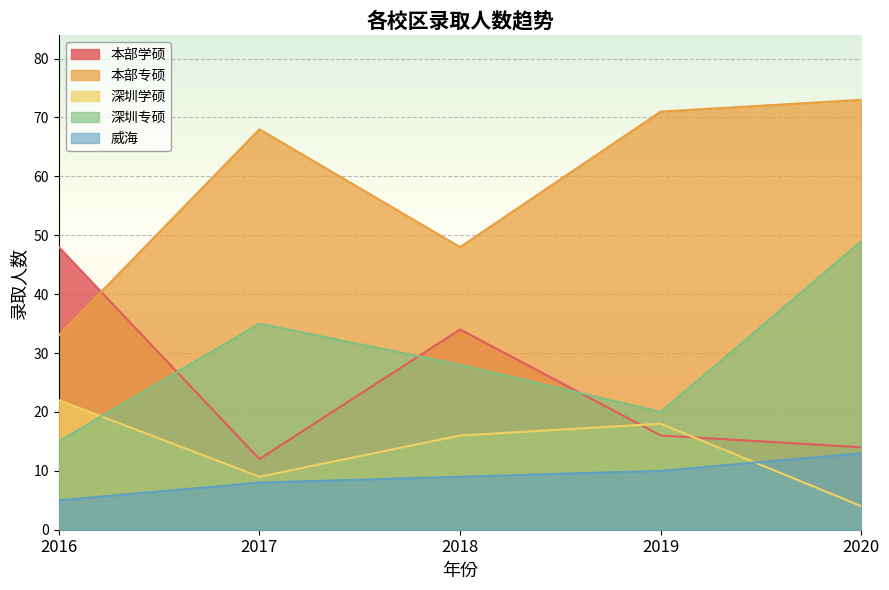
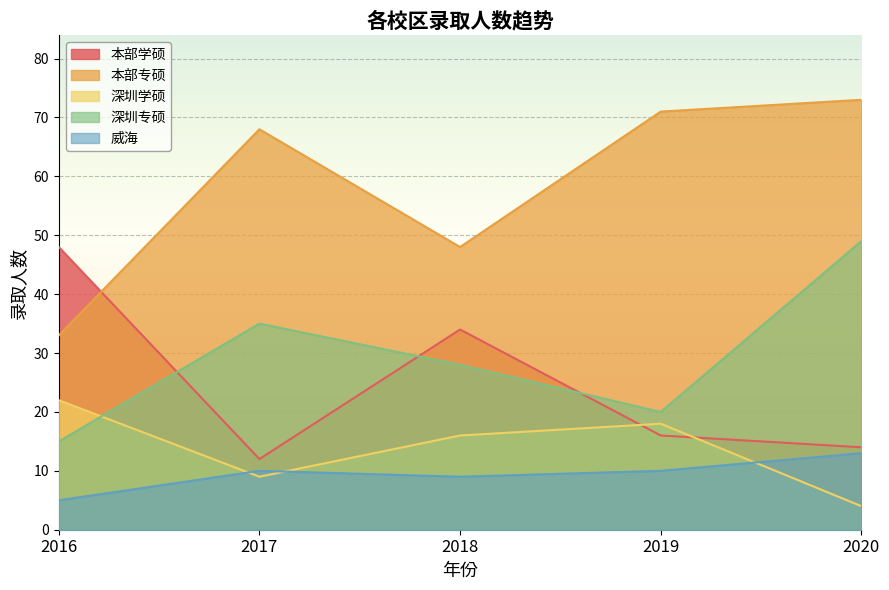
  {
    "本部学硕": {
      "2016": 48,
      "2017": 12,
      "2018": 34,
      "2019": 16,
      "2020": 14
    },
    "深圳专硕": {
      "2016": 15,
      "2017": 35,
      "2018": 28,
      "2019": 20,
      "2020": 49
    },
    "威海": {
      "2016": 5,
-     "2017": 8,
+     "2017": 10,
      "2018": 9,
      "2019": 10,
      "2020": 13
    }
  }
